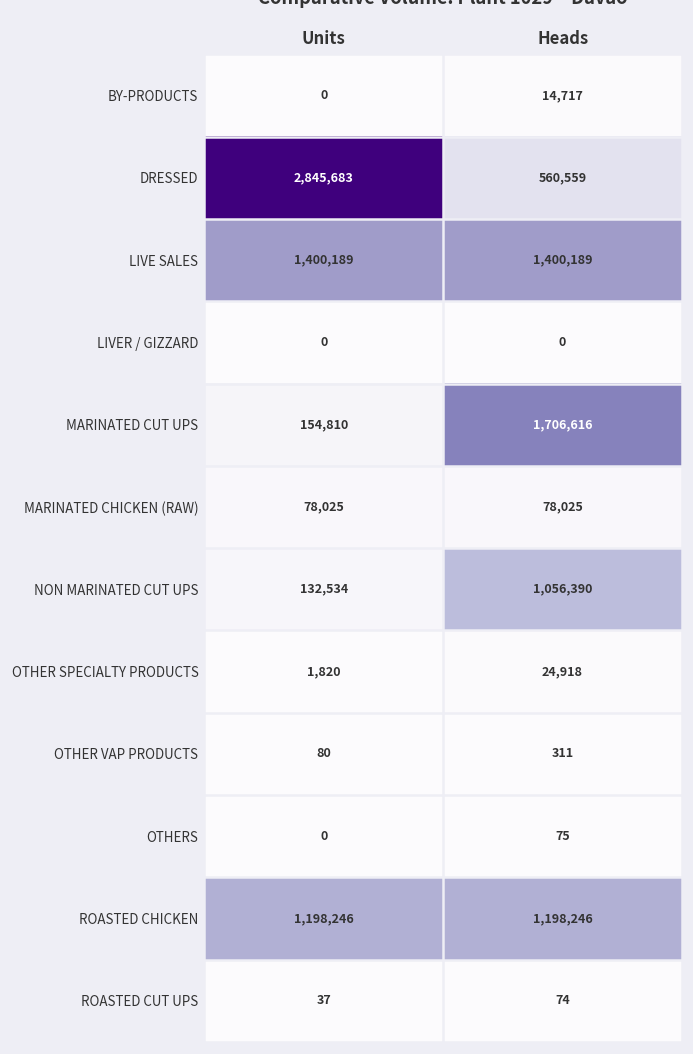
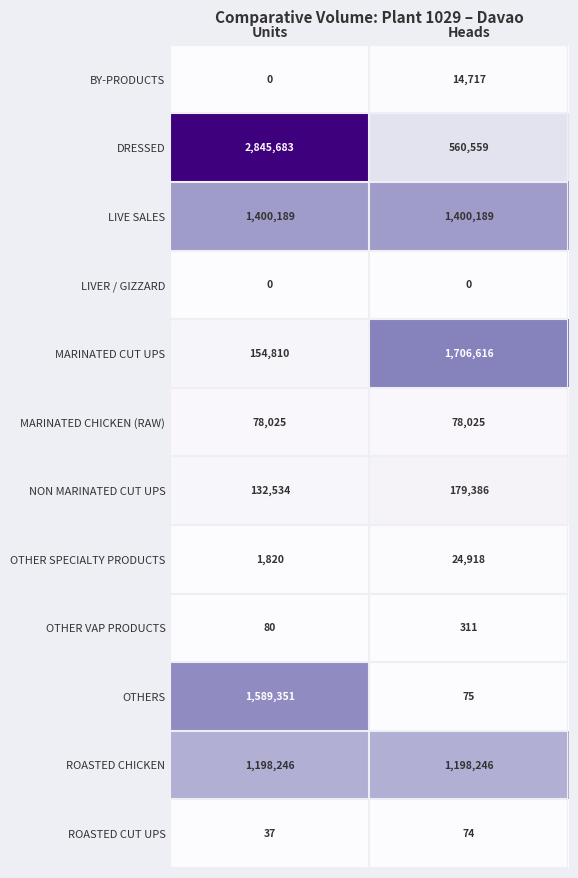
  {
    "BY-PRODUCTS": {
      "Units": "0",
      "Heads": "14,717"
    },
    "DRESSED": {
      "Units": "2,845,683",
      "Heads": "560,559"
    },
    "LIVE SALES": {
      "Units": "1,400,189",
      "Heads": "1,400,189"
    },
    "LIVER / GIZZARD": {
      "Units": "0",
      "Heads": "0"
    },
    "MARINATED CUT UPS": {
      "Units": "154,810",
      "Heads": "1,706,616"
    },
    "MARINATED CHICKEN (RAW)": {
      "Units": "78,025",
      "Heads": "78,025"
    },
    "NON MARINATED CUT UPS": {
      "Units": "132,534",
-     "Heads": "1,056,390"
+     "Heads": "179,386"
    },
    "OTHER SPECIALTY PRODUCTS": {
      "Units": "1,820",
      "Heads": "24,918"
    },
    "OTHER VAP PRODUCTS": {
      "Units": "80",
      "Heads": "311"
    },
    "OTHERS": {
-     "Units": "0",
+     "Units": "1,589,351",
      "Heads": "75"
    },
    "ROASTED CHICKEN": {
      "Units": "1,198,246",
      "Heads": "1,198,246"
    },
    "ROASTED CUT UPS": {
      "Units": "37",
      "Heads": "74"
    }
  }
